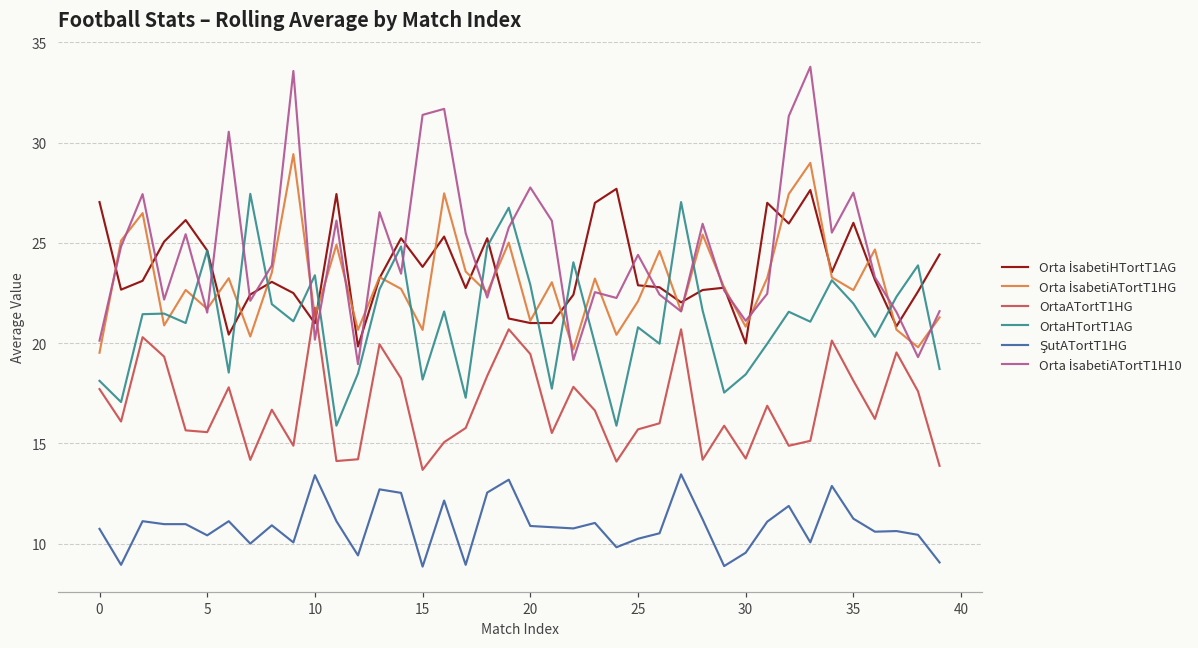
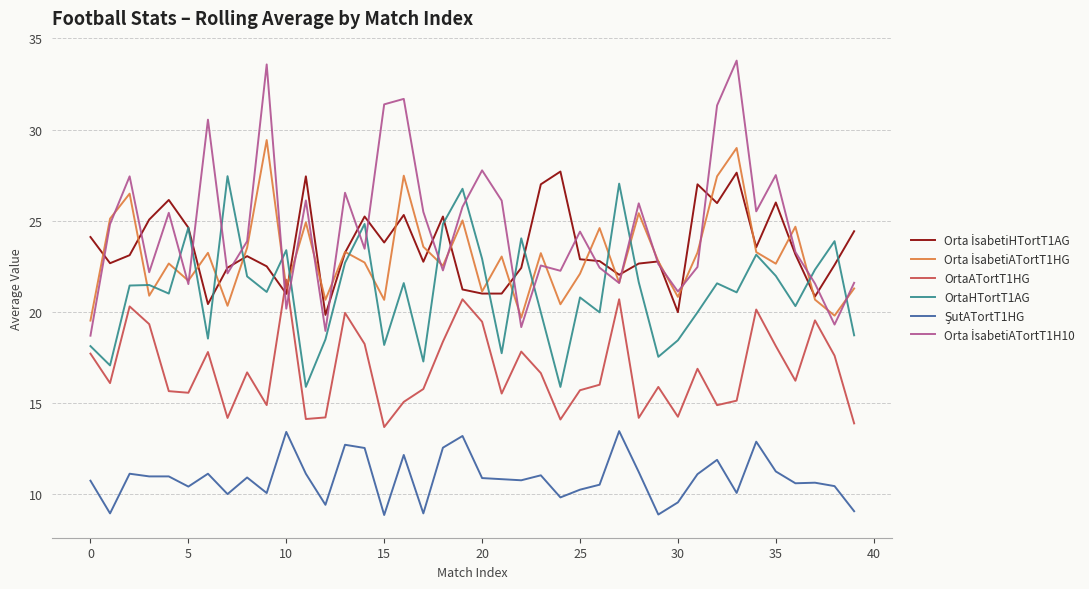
  {
    "Orta İsabetiHTortT1AG": {
-     "0": 27.0,
+     "0": 24.1,
      "10": 21.0,
      "15": 23.8,
      "25": 22.9,
      "30": 20.0,
      "35": 26.0
    },
    "Orta İsabetiATortT1H10": {
-     "0": 20.1,
+     "0": 18.7,
      "5": 21.5,
      "10": 20.2,
      "15": 31.4,
      "20": 27.8,
      "25": 24.4,
      "30": 21.1,
      "35": 27.5
    }
  }
